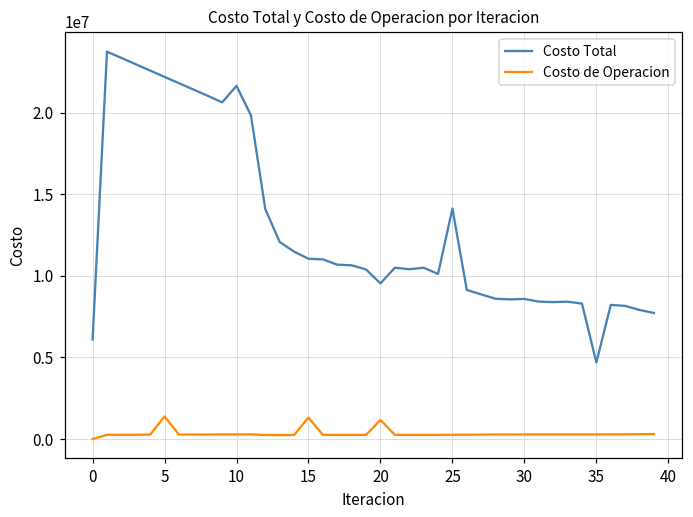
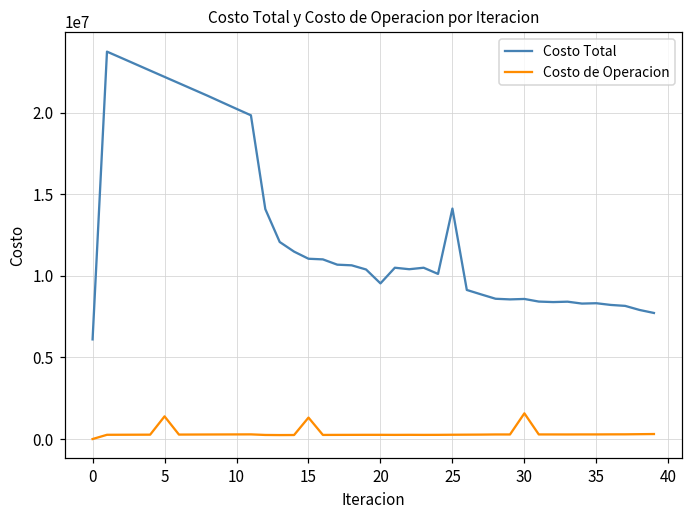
  {
    "Costo Total": {
      "0": 6100000,
      "5": 22200000,
-     "10": 21600000,
+     "10": 20200000,
      "15": 11000000,
      "20": 9500000,
      "25": 14100000,
      "30": 8600000,
-     "35": 4700000
+     "35": 8300000
    },
    "Costo de Operacion": {
      "0": 0,
      "5": 1400000,
      "10": 300000,
      "15": 1300000,
-     "20": 1200000,
+     "20": 300000,
      "25": 300000,
-     "30": 300000,
+     "30": 1600000,
      "35": 300000
    }
  }
